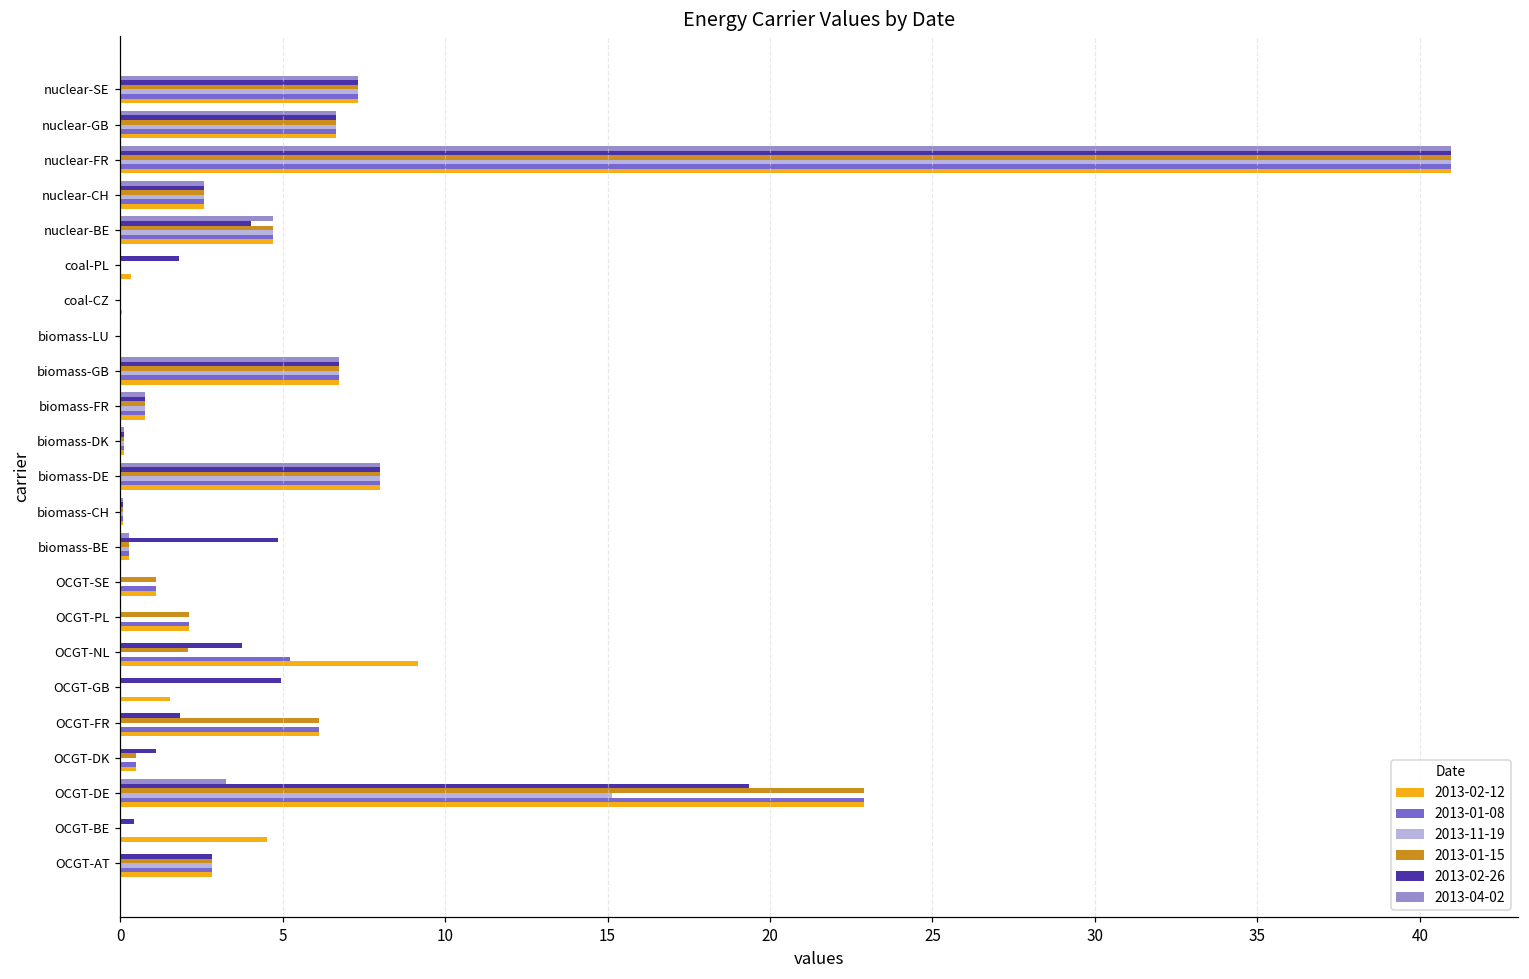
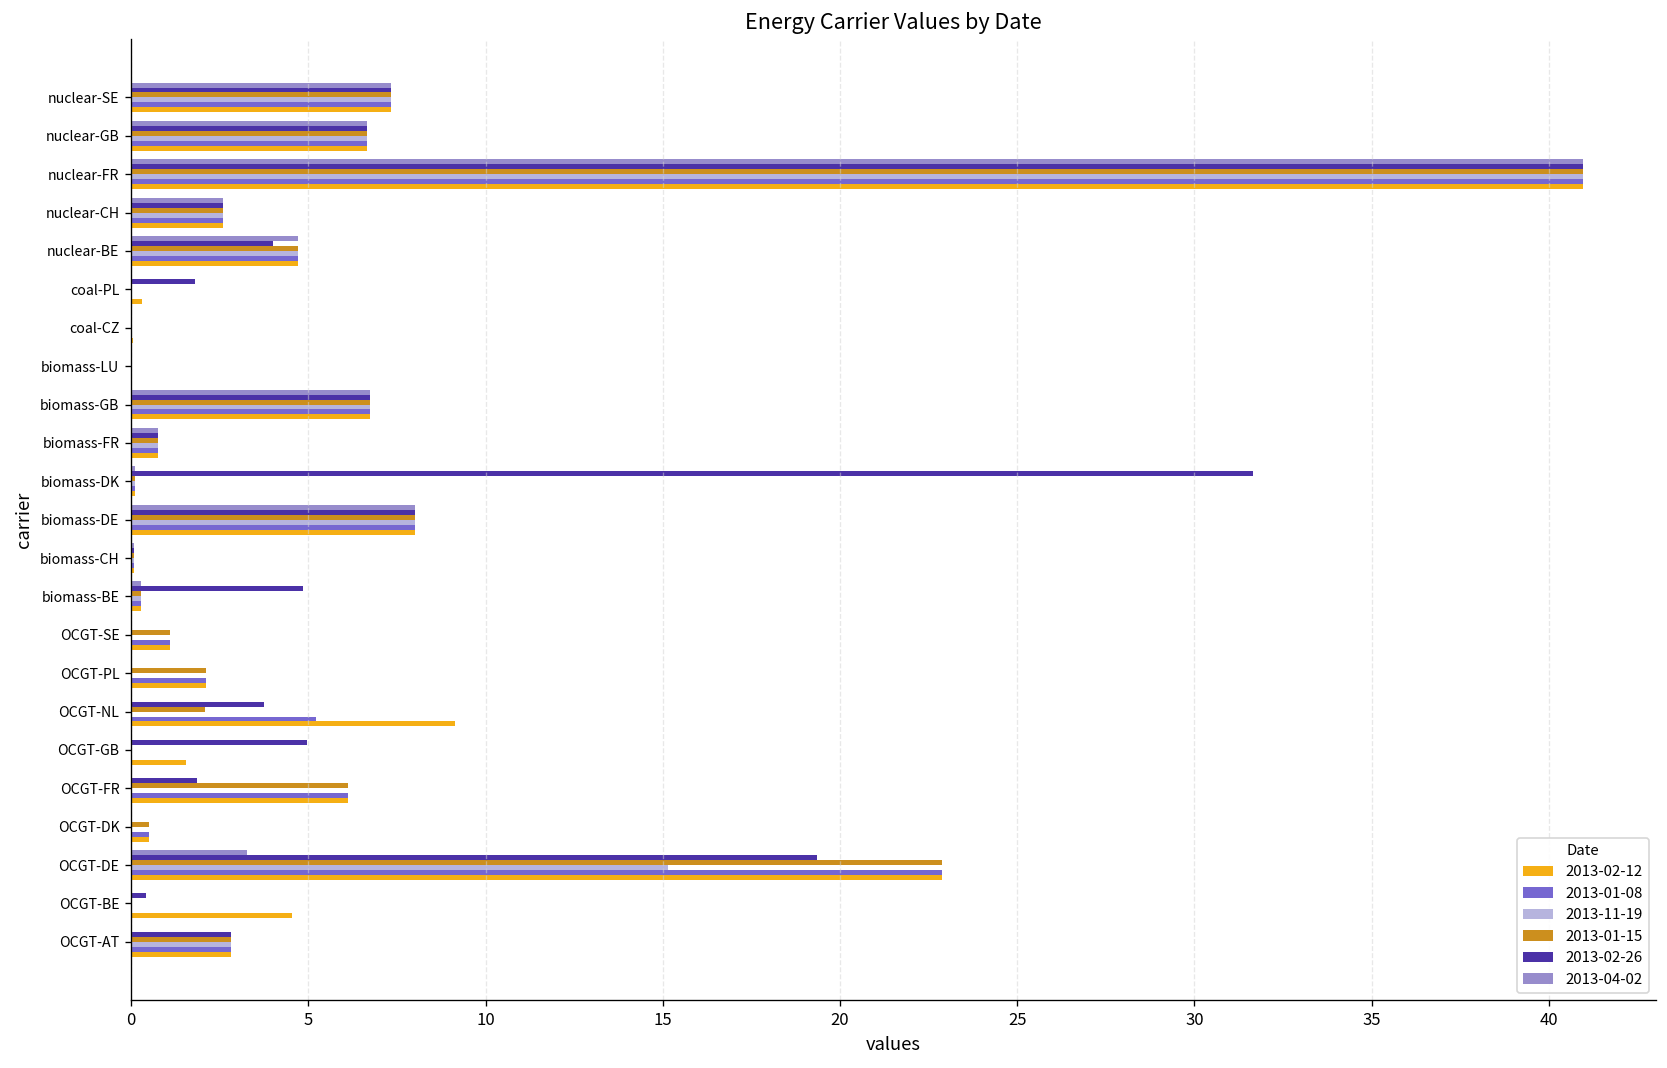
  {
    "2013-02-26": {
      "nuclear-SE": 7.3,
      "nuclear-GB": 6.7,
      "nuclear-FR": 41.0,
      "nuclear-CH": 2.6,
      "nuclear-BE": 4.0,
      "coal-PL": 1.8,
      "coal-CZ": 0.0,
      "biomass-GB": 6.7,
      "biomass-FR": 0.8,
-     "biomass-DK": 0.1,
+     "biomass-DK": 31.6,
      "biomass-DE": 8.0,
      "biomass-CH": 0.1,
      "biomass-BE": 4.9,
      "OCGT-SE": 0.0,
      "OCGT-PL": 0.0,
      "OCGT-NL": 3.7,
      "OCGT-GB": 5.0,
      "OCGT-FR": 1.8,
-     "OCGT-DK": 1.1,
+     "OCGT-DK": 0.0,
      "OCGT-DE": 19.4,
      "OCGT-BE": 0.4,
      "OCGT-AT": 2.8
    }
  }
